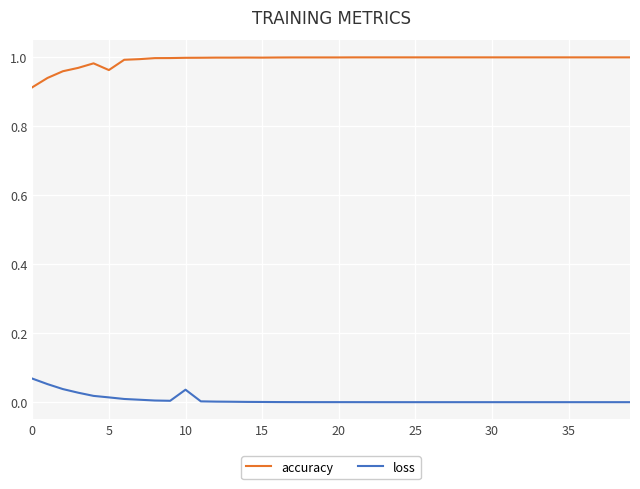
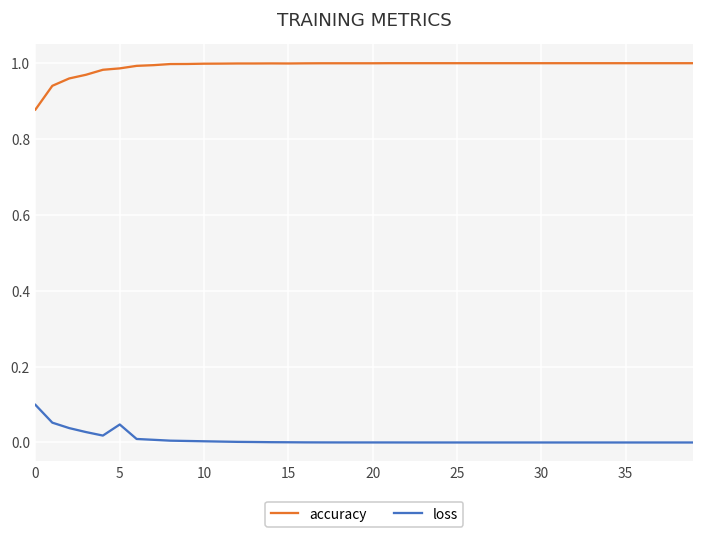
  {
    "accuracy": {
-     "0": 0.91,
-     "5": 0.96,
+     "0": 0.88,
+     "5": 0.99,
      "10": 1.00,
      "15": 1.00,
      "20": 1.00,
      "25": 1.00,
      "30": 1.00,
      "35": 1.00
    },
    "loss": {
-     "0": 0.07,
-     "5": 0.01,
-     "10": 0.04,
+     "0": 0.10,
+     "5": 0.05,
+     "10": 0.00,
      "15": 0.00,
      "20": 0.00,
      "25": 0.00,
      "30": 0.00,
      "35": 0.00
    }
  }
